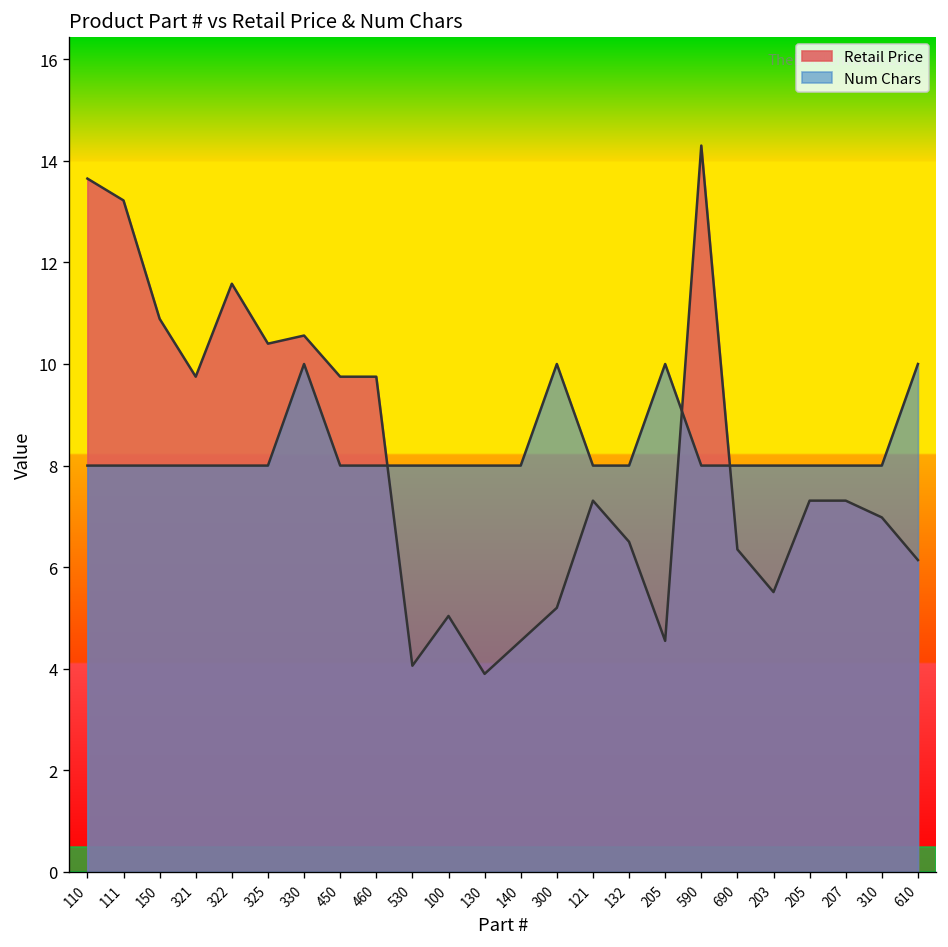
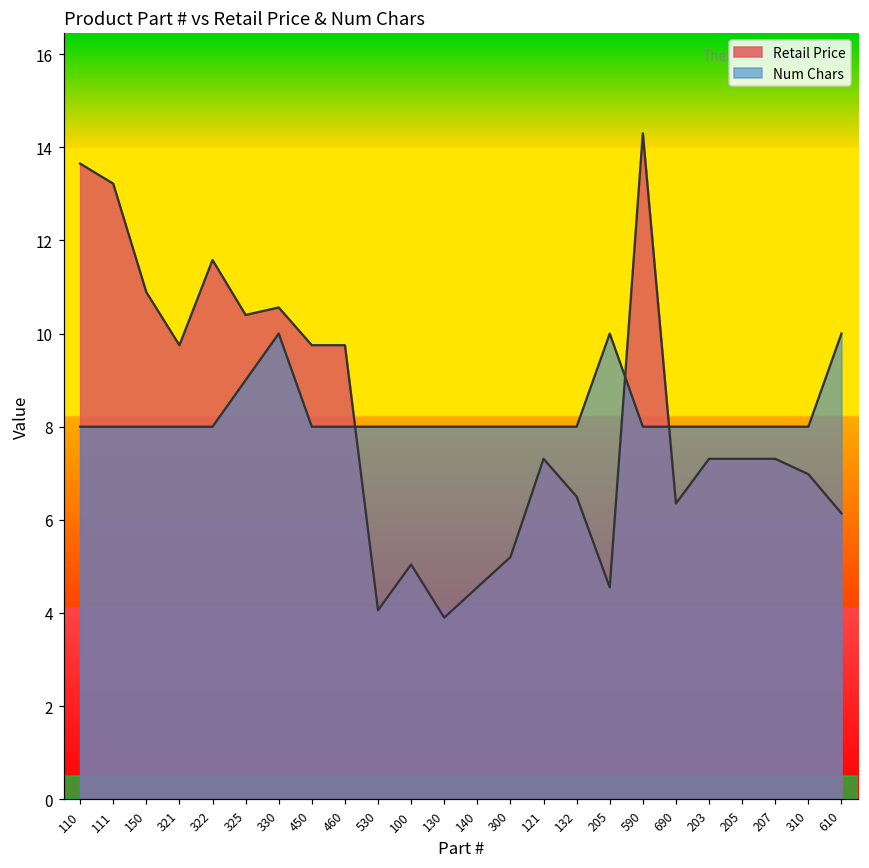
  {
    "Retail Price": {
      "110": 13.7,
      "111": 13.2,
      "150": 10.9,
      "321": 9.8,
      "322": 11.6,
      "325": 10.4,
      "330": 10.6,
      "450": 9.8,
      "460": 9.8,
      "530": 4.1,
      "100": 5.0,
      "130": 3.9,
      "140": 4.6,
      "300": 5.2,
      "121": 7.3,
      "132": 6.5,
      "590": 14.3,
      "690": 6.4,
-     "203": 5.5,
+     "203": 7.3,
      "207": 7.3,
      "310": 7.0,
      "610": 6.1
    },
    "Num Chars": {
      "110": 8,
      "111": 8,
      "150": 8,
      "321": 8,
      "322": 8,
-     "325": 8,
+     "325": 9,
      "330": 10,
      "450": 8,
      "460": 8,
      "530": 8,
      "100": 8,
      "130": 8,
      "140": 8,
-     "300": 10,
+     "300": 8,
      "121": 8,
      "132": 8,
      "590": 8,
      "690": 8,
      "203": 8,
      "207": 8,
      "310": 8,
      "610": 10
    }
  }
